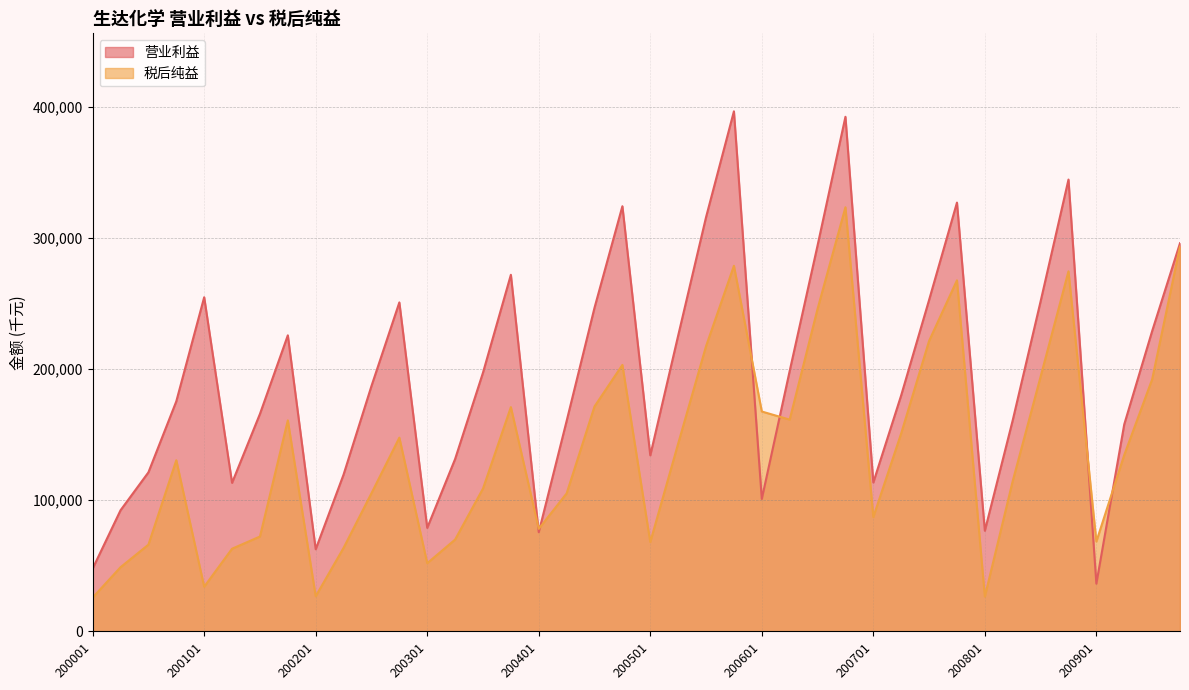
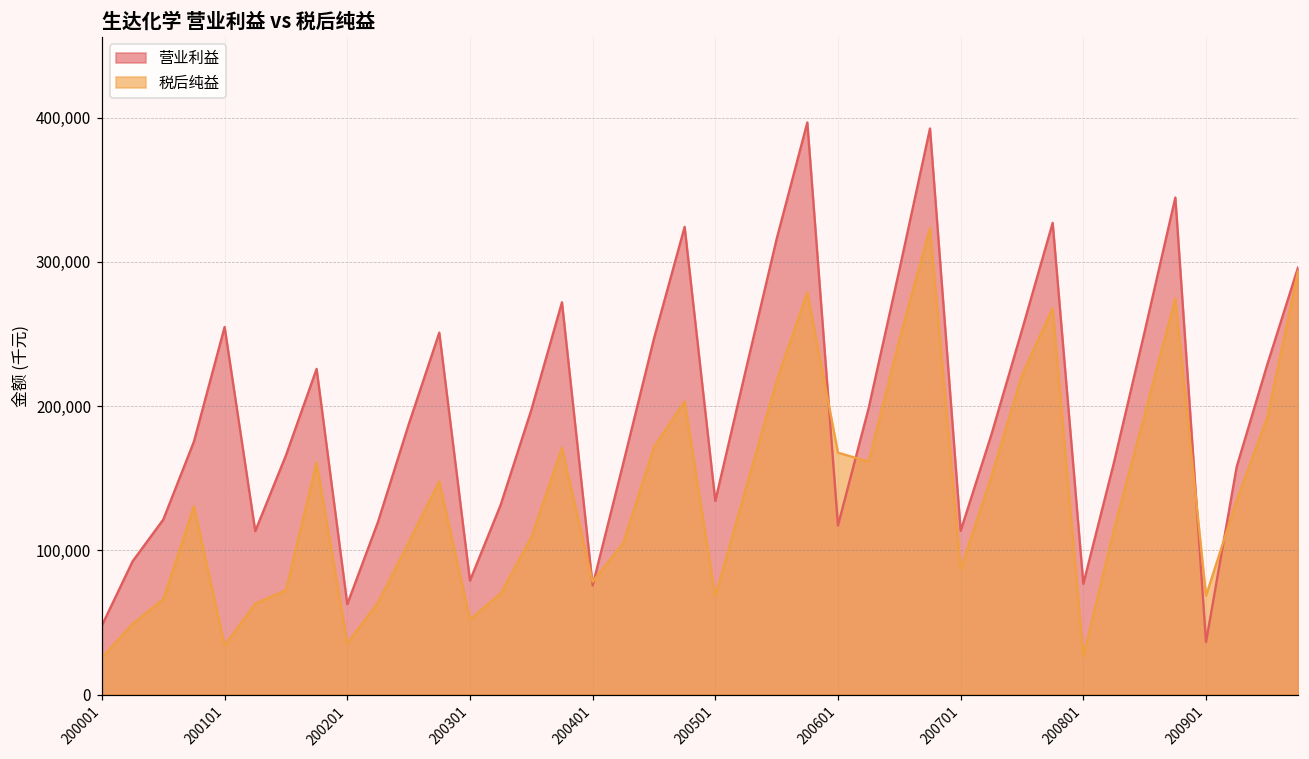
  {
    "营业利益": {
      "200001": "48,000",
      "200101": "255,000",
      "200201": "63,000",
      "200301": "79,000",
      "200401": "76,000",
      "200501": "134,000",
-     "200601": "101,000",
+     "200601": "117,000",
      "200701": "114,000",
      "200801": "77,000",
      "200901": "36,000"
    },
    "税后纯益": {
      "200001": "26,000",
      "200101": "34,000",
-     "200201": "27,000",
+     "200201": "36,000",
      "200301": "52,000",
      "200401": "78,000",
      "200501": "68,000",
      "200601": "168,000",
      "200701": "87,000",
      "200801": "27,000",
      "200901": "69,000"
    }
  }
